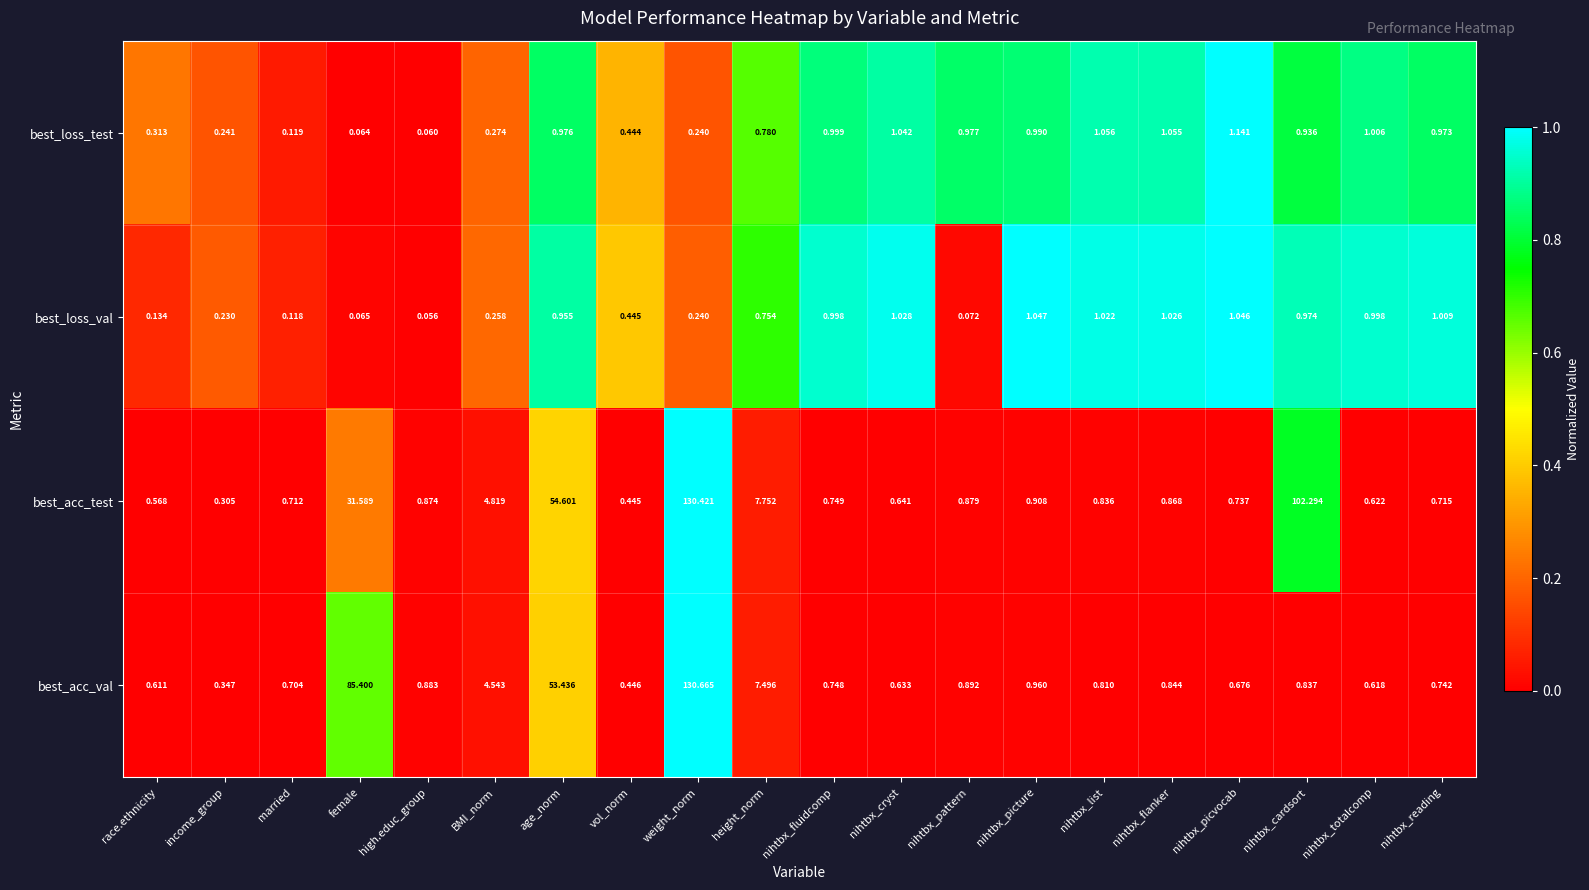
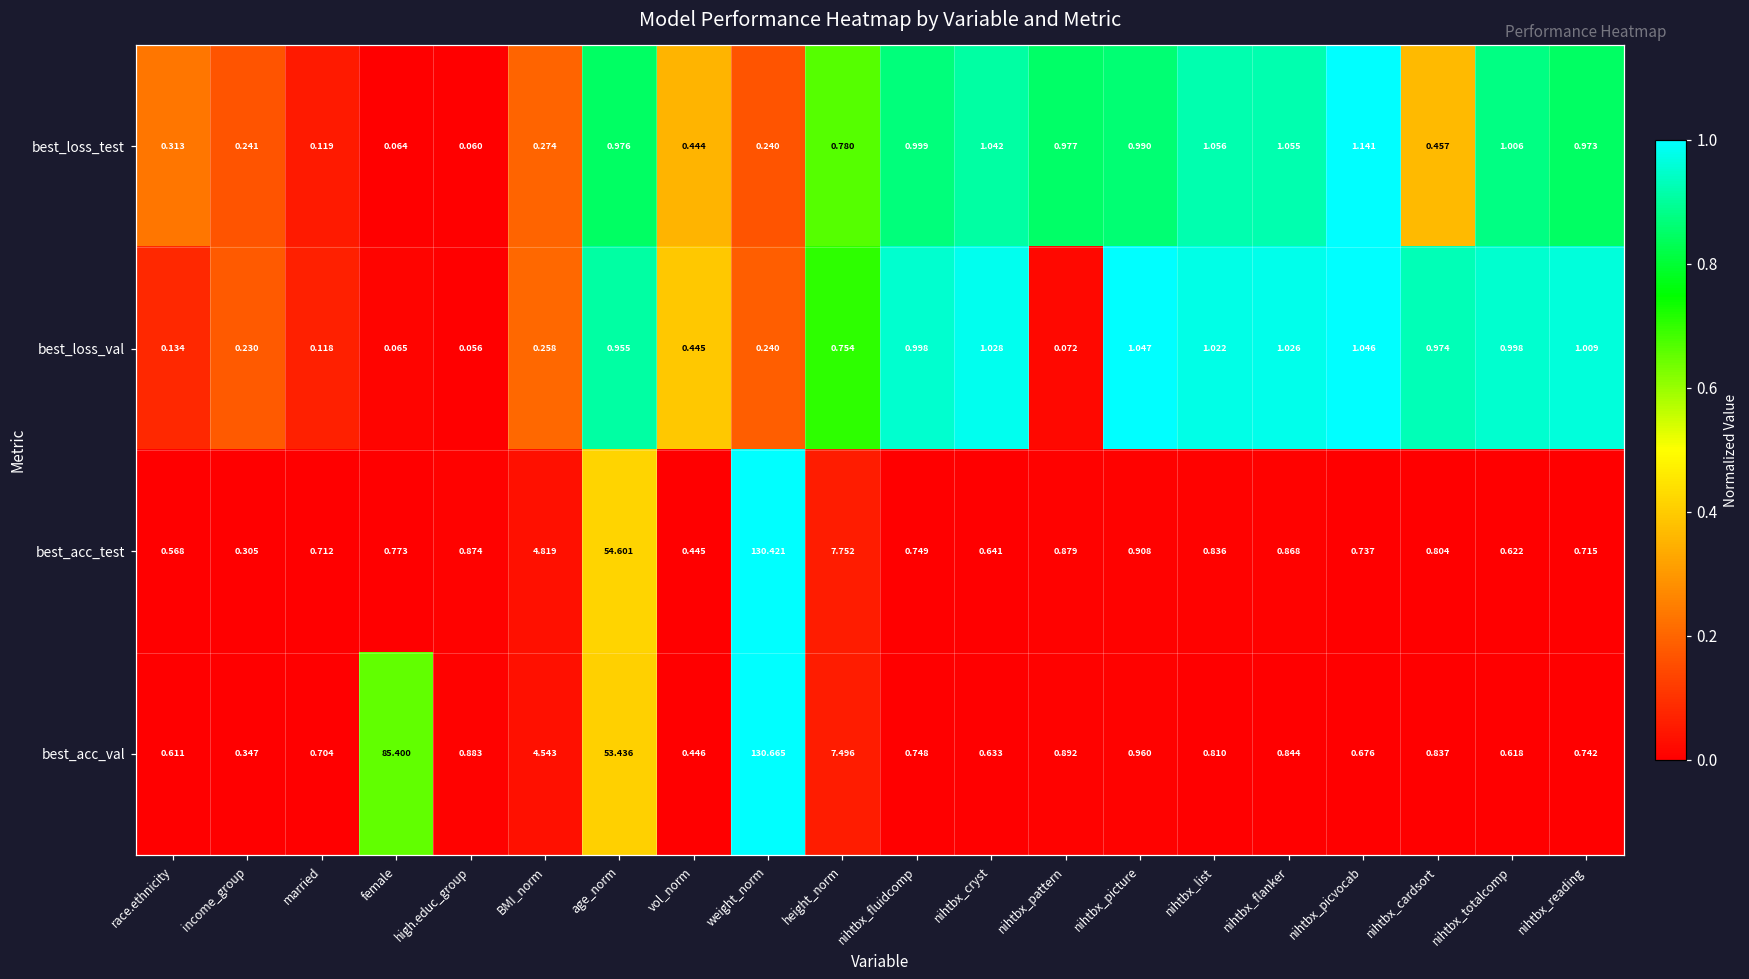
  {
    "best_loss_test": {
      "race.ethnicity": 0.313,
      "income_group": 0.241,
      "married": 0.119,
      "female": 0.064,
      "high.educ_group": 0.060,
      "BMI_norm": 0.274,
      "age_norm": 0.976,
      "vol_norm": 0.444,
      "weight_norm": 0.240,
      "height_norm": 0.780,
      "nihtbx_fluidcomp": 0.999,
      "nihtbx_cryst": 1.042,
      "nihtbx_pattern": 0.977,
      "nihtbx_picture": 0.990,
      "nihtbx_list": 1.056,
      "nihtbx_flanker": 1.055,
      "nihtbx_picvocab": 1.141,
-     "nihtbx_cardsort": 0.936,
+     "nihtbx_cardsort": 0.457,
      "nihtbx_totalcomp": 1.006,
      "nihtbx_reading": 0.973
    },
    "best_loss_val": {
      "race.ethnicity": 0.134,
      "income_group": 0.230,
      "married": 0.118,
      "female": 0.065,
      "high.educ_group": 0.056,
      "BMI_norm": 0.258,
      "age_norm": 0.955,
      "vol_norm": 0.445,
      "weight_norm": 0.240,
      "height_norm": 0.754,
      "nihtbx_fluidcomp": 0.998,
      "nihtbx_cryst": 1.028,
      "nihtbx_pattern": 0.072,
      "nihtbx_picture": 1.047,
      "nihtbx_list": 1.022,
      "nihtbx_flanker": 1.026,
      "nihtbx_picvocab": 1.046,
      "nihtbx_cardsort": 0.974,
      "nihtbx_totalcomp": 0.998,
      "nihtbx_reading": 1.009
    },
    "best_acc_test": {
      "race.ethnicity": 0.568,
      "income_group": 0.305,
      "married": 0.712,
-     "female": 31.589,
+     "female": 0.773,
      "high.educ_group": 0.874,
      "BMI_norm": 4.819,
      "age_norm": 54.601,
      "vol_norm": 0.445,
      "weight_norm": 130.421,
      "height_norm": 7.752,
      "nihtbx_fluidcomp": 0.749,
      "nihtbx_cryst": 0.641,
      "nihtbx_pattern": 0.879,
      "nihtbx_picture": 0.908,
      "nihtbx_list": 0.836,
      "nihtbx_flanker": 0.868,
      "nihtbx_picvocab": 0.737,
-     "nihtbx_cardsort": 102.294,
+     "nihtbx_cardsort": 0.804,
      "nihtbx_totalcomp": 0.622,
      "nihtbx_reading": 0.715
    },
    "best_acc_val": {
      "race.ethnicity": 0.611,
      "income_group": 0.347,
      "married": 0.704,
      "female": 85.400,
      "high.educ_group": 0.883,
      "BMI_norm": 4.543,
      "age_norm": 53.436,
      "vol_norm": 0.446,
      "weight_norm": 130.665,
      "height_norm": 7.496,
      "nihtbx_fluidcomp": 0.748,
      "nihtbx_cryst": 0.633,
      "nihtbx_pattern": 0.892,
      "nihtbx_picture": 0.960,
      "nihtbx_list": 0.810,
      "nihtbx_flanker": 0.844,
      "nihtbx_picvocab": 0.676,
      "nihtbx_cardsort": 0.837,
      "nihtbx_totalcomp": 0.618,
      "nihtbx_reading": 0.742
    }
  }
